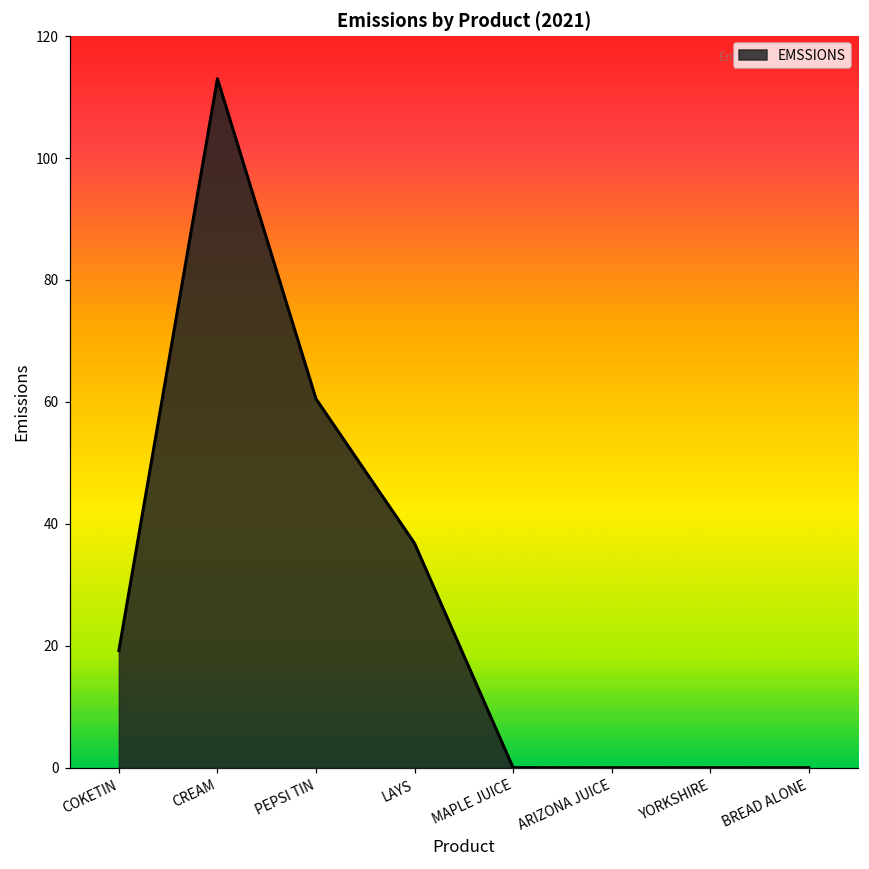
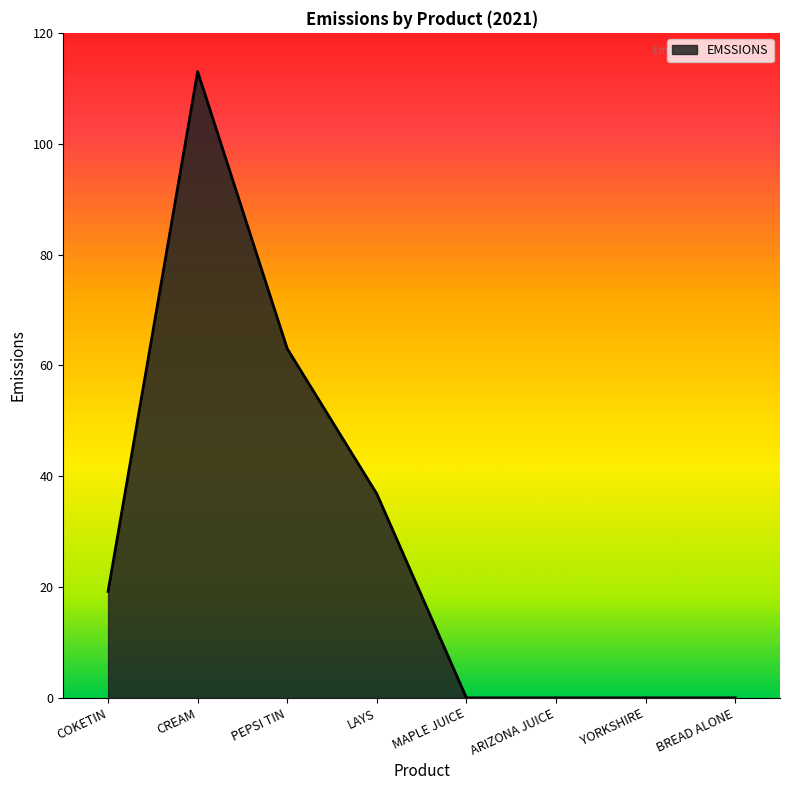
  {
    "COKETIN": 19,
    "CREAM": 113,
-   "PEPSI TIN": 61,
+   "PEPSI TIN": 63,
    "LAYS": 37,
    "MAPLE JUICE": 0,
    "ARIZONA JUICE": 0,
    "YORKSHIRE": 0,
    "BREAD ALONE": 0
  }
